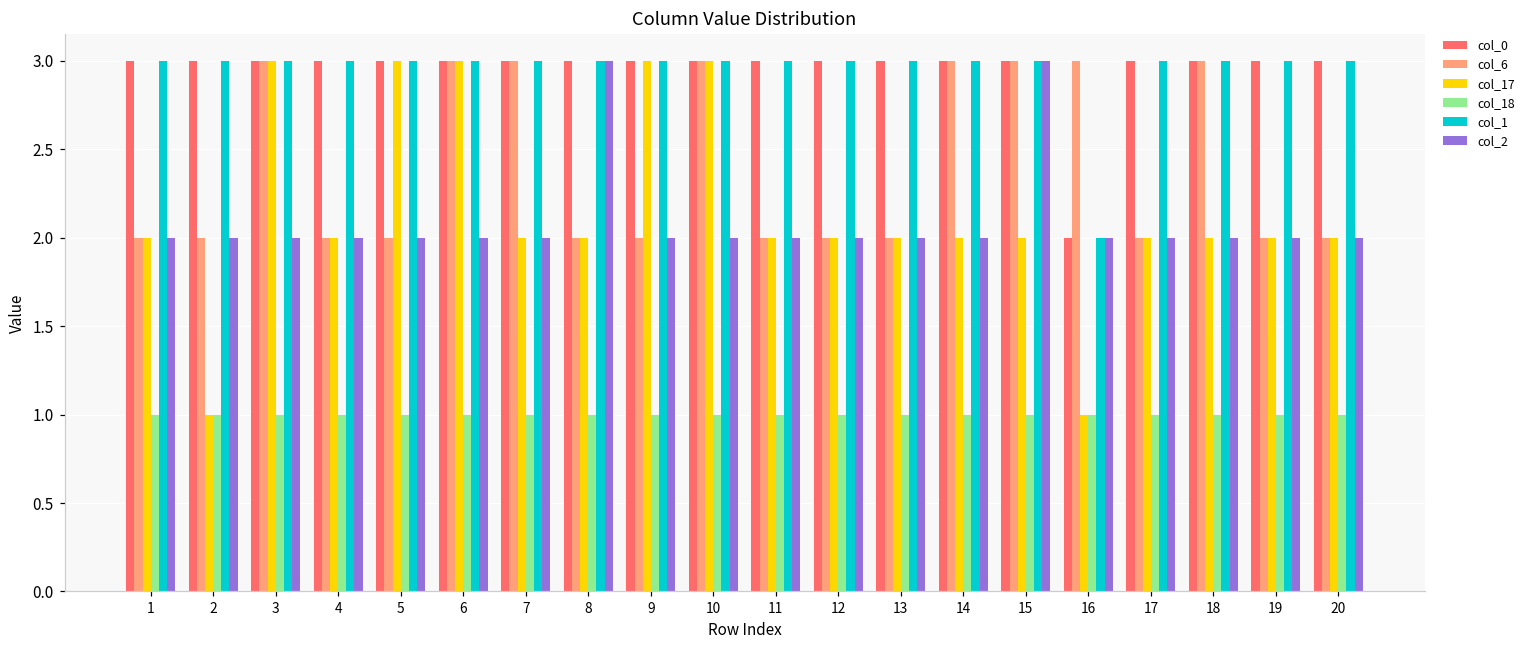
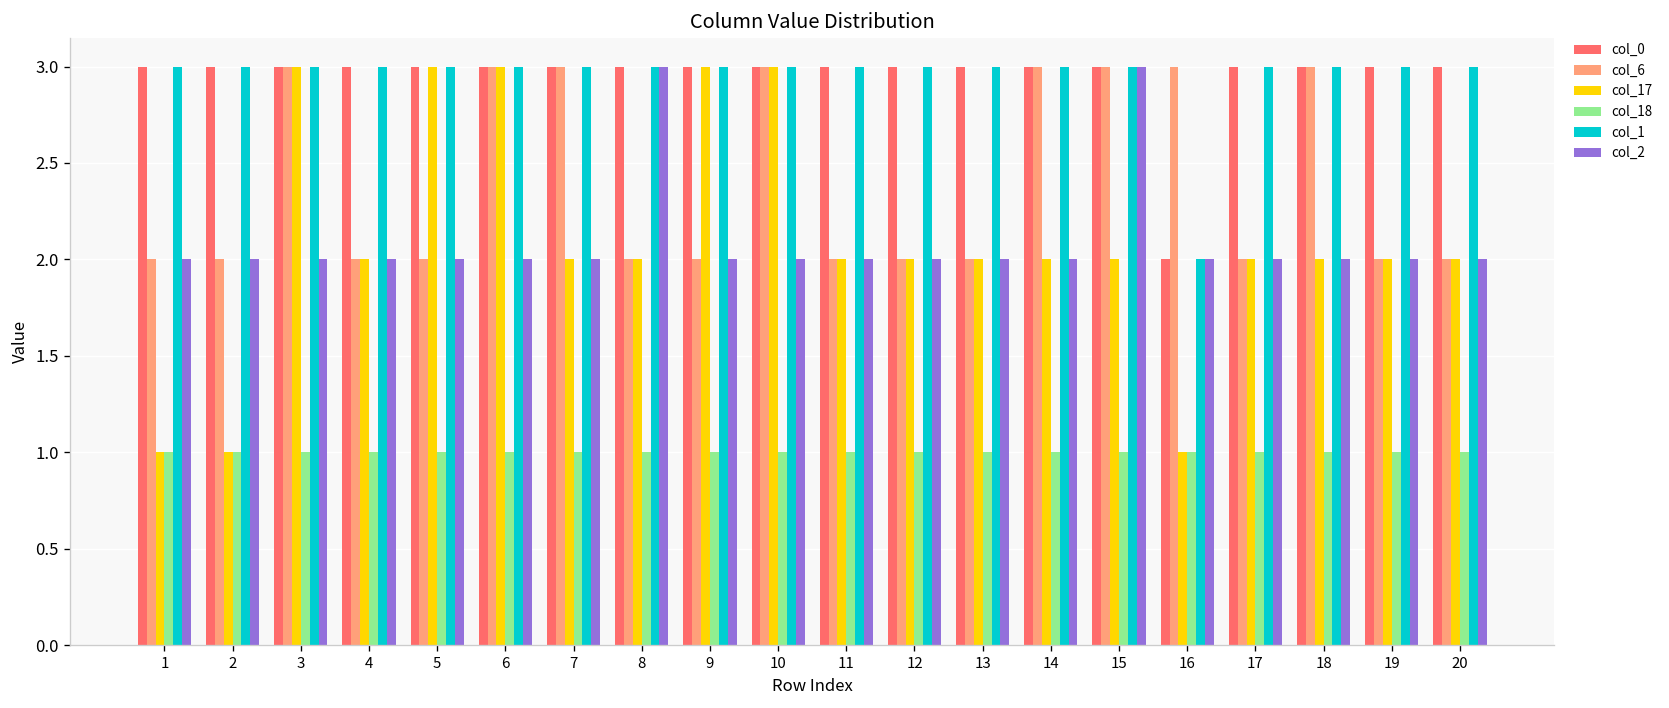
  {
    "col_17": {
-     "1": 2,
+     "1": 1,
      "2": 1,
      "3": 3,
      "4": 2,
      "5": 3,
      "6": 3,
      "7": 2,
      "8": 2,
      "9": 3,
      "10": 3,
      "11": 2,
      "12": 2,
      "13": 2,
      "14": 2,
      "15": 2,
      "16": 1,
      "17": 2,
      "18": 2,
      "19": 2,
      "20": 2
    },
    "col_18": {
      "1": 1,
      "2": 1,
      "3": 1,
      "4": 1,
      "5": 1,
      "6": 1,
      "7": 1,
      "8": 1,
      "9": 1,
      "10": 1,
      "11": 1,
      "12": 1,
      "13": 1,
      "14": 1,
      "15": 1,
      "16": 1,
      "17": 1,
      "18": 1,
      "19": 1,
      "20": 1
    },
    "col_1": {
      "1": 3,
      "2": 3,
      "3": 3,
      "4": 3,
      "5": 3,
      "6": 3,
      "7": 3,
      "8": 3,
      "9": 3,
      "10": 3,
      "11": 3,
      "12": 3,
      "13": 3,
      "14": 3,
      "15": 3,
      "16": 2,
      "17": 3,
      "18": 3,
      "19": 3,
      "20": 3
    },
    "col_2": {
      "1": 2,
      "2": 2,
      "3": 2,
      "4": 2,
      "5": 2,
      "6": 2,
      "7": 2,
      "8": 3,
      "9": 2,
      "10": 2,
      "11": 2,
      "12": 2,
      "13": 2,
      "14": 2,
      "15": 3,
      "16": 2,
      "17": 2,
      "18": 2,
      "19": 2,
      "20": 2
    }
  }
